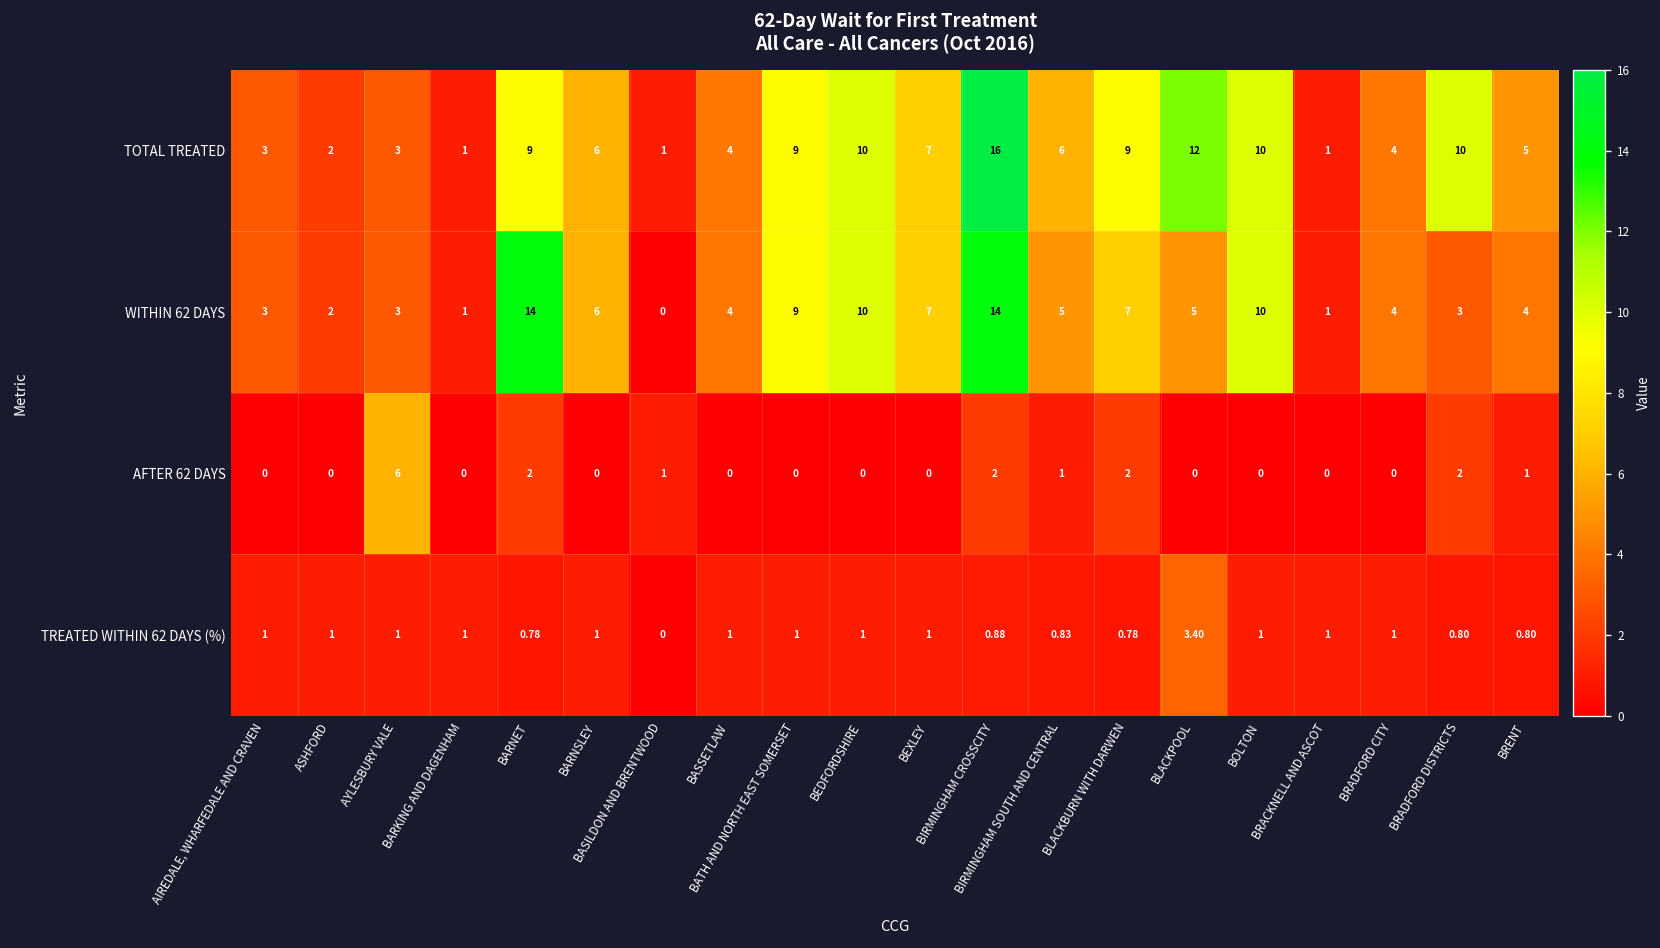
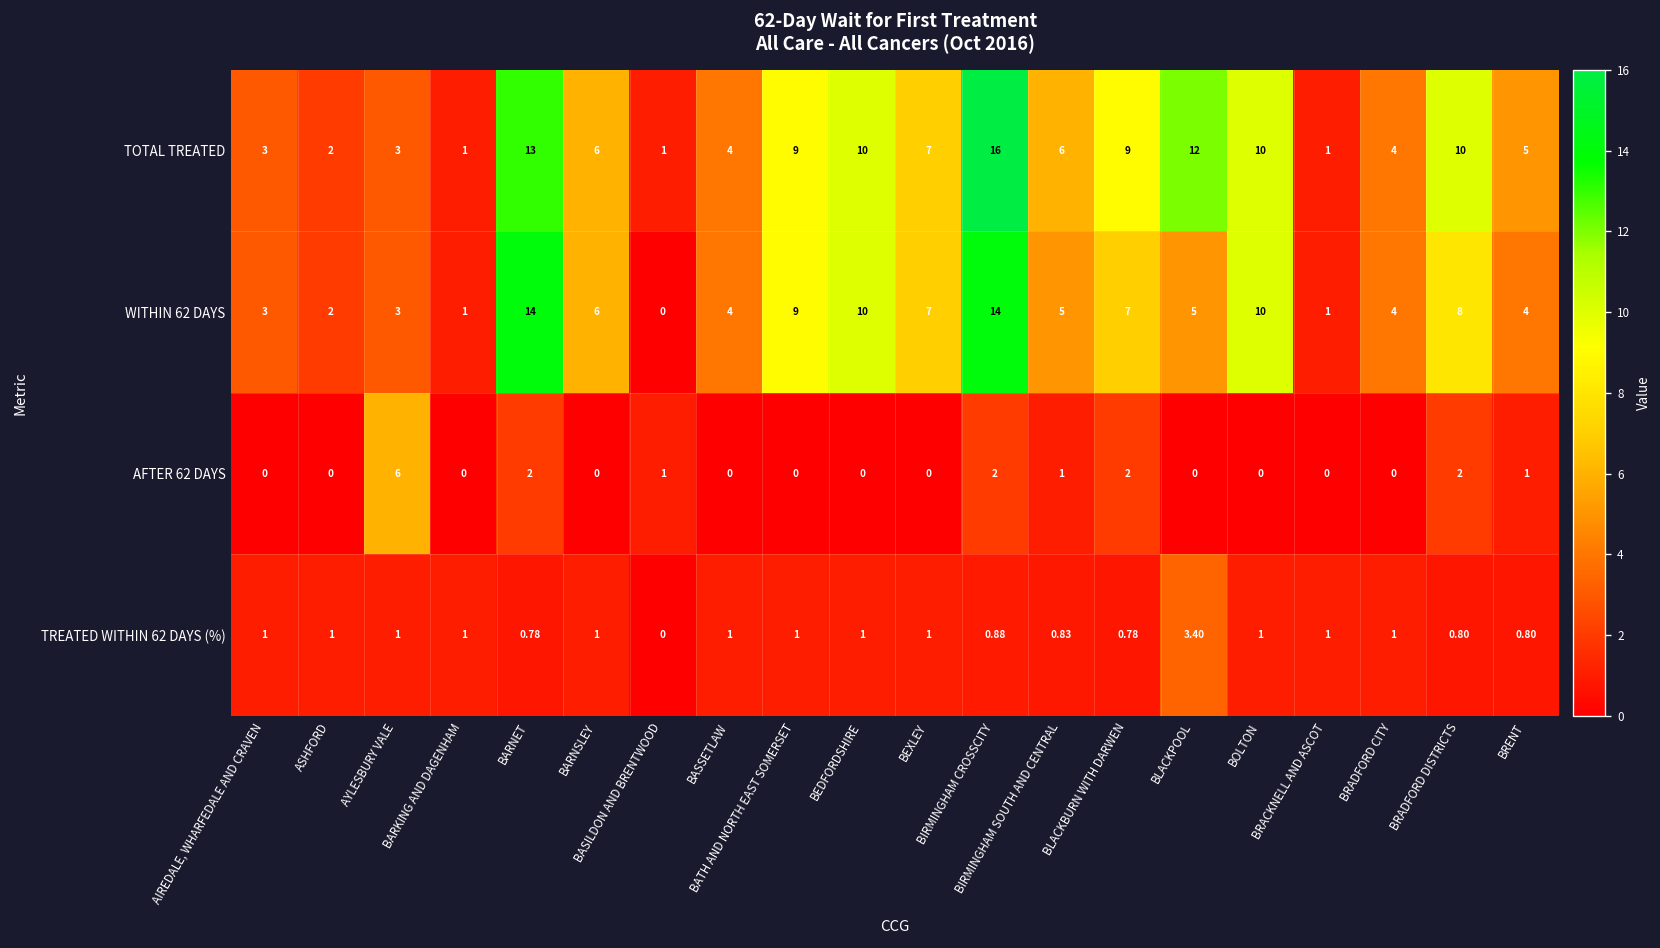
  {
    "TOTAL TREATED": {
      "AIREDALE, WHARFEDALE AND CRAVEN": 3,
      "ASHFORD": 2,
      "AYLESBURY VALE": 3,
      "BARKING AND DAGENHAM": 1,
-     "BARNET": 9,
+     "BARNET": 13,
      "BARNSLEY": 6,
      "BASILDON AND BRENTWOOD": 1,
      "BASSETLAW": 4,
      "BATH AND NORTH EAST SOMERSET": 9,
      "BEDFORDSHIRE": 10,
      "BEXLEY": 7,
      "BIRMINGHAM CROSSCITY": 16,
      "BIRMINGHAM SOUTH AND CENTRAL": 6,
      "BLACKBURN WITH DARWEN": 9,
      "BLACKPOOL": 12,
      "BOLTON": 10,
      "BRACKNELL AND ASCOT": 1,
      "BRADFORD CITY": 4,
      "BRADFORD DISTRICTS": 10,
      "BRENT": 5
    },
    "WITHIN 62 DAYS": {
      "AIREDALE, WHARFEDALE AND CRAVEN": 3,
      "ASHFORD": 2,
      "AYLESBURY VALE": 3,
      "BARKING AND DAGENHAM": 1,
      "BARNET": 14,
      "BARNSLEY": 6,
      "BASILDON AND BRENTWOOD": 0,
      "BASSETLAW": 4,
      "BATH AND NORTH EAST SOMERSET": 9,
      "BEDFORDSHIRE": 10,
      "BEXLEY": 7,
      "BIRMINGHAM CROSSCITY": 14,
      "BIRMINGHAM SOUTH AND CENTRAL": 5,
      "BLACKBURN WITH DARWEN": 7,
      "BLACKPOOL": 5,
      "BOLTON": 10,
      "BRACKNELL AND ASCOT": 1,
      "BRADFORD CITY": 4,
-     "BRADFORD DISTRICTS": 3,
+     "BRADFORD DISTRICTS": 8,
      "BRENT": 4
    },
    "AFTER 62 DAYS": {
      "AIREDALE, WHARFEDALE AND CRAVEN": 0,
      "ASHFORD": 0,
      "AYLESBURY VALE": 6,
      "BARKING AND DAGENHAM": 0,
      "BARNET": 2,
      "BARNSLEY": 0,
      "BASILDON AND BRENTWOOD": 1,
      "BASSETLAW": 0,
      "BATH AND NORTH EAST SOMERSET": 0,
      "BEDFORDSHIRE": 0,
      "BEXLEY": 0,
      "BIRMINGHAM CROSSCITY": 2,
      "BIRMINGHAM SOUTH AND CENTRAL": 1,
      "BLACKBURN WITH DARWEN": 2,
      "BLACKPOOL": 0,
      "BOLTON": 0,
      "BRACKNELL AND ASCOT": 0,
      "BRADFORD CITY": 0,
      "BRADFORD DISTRICTS": 2,
      "BRENT": 1
    },
    "TREATED WITHIN 62 DAYS (%)": {
      "AIREDALE, WHARFEDALE AND CRAVEN": 1,
      "ASHFORD": 1,
      "AYLESBURY VALE": 1,
      "BARKING AND DAGENHAM": 1,
      "BARNET": 0.78,
      "BARNSLEY": 1,
      "BASILDON AND BRENTWOOD": 0,
      "BASSETLAW": 1,
      "BATH AND NORTH EAST SOMERSET": 1,
      "BEDFORDSHIRE": 1,
      "BEXLEY": 1,
      "BIRMINGHAM CROSSCITY": 0.88,
      "BIRMINGHAM SOUTH AND CENTRAL": 0.83,
      "BLACKBURN WITH DARWEN": 0.78,
      "BLACKPOOL": 3.40,
      "BOLTON": 1,
      "BRACKNELL AND ASCOT": 1,
      "BRADFORD CITY": 1,
      "BRADFORD DISTRICTS": 0.80,
      "BRENT": 0.80
    }
  }
